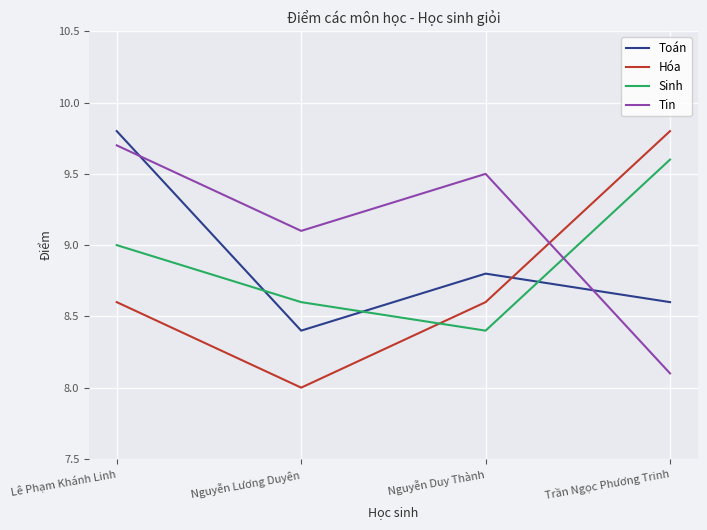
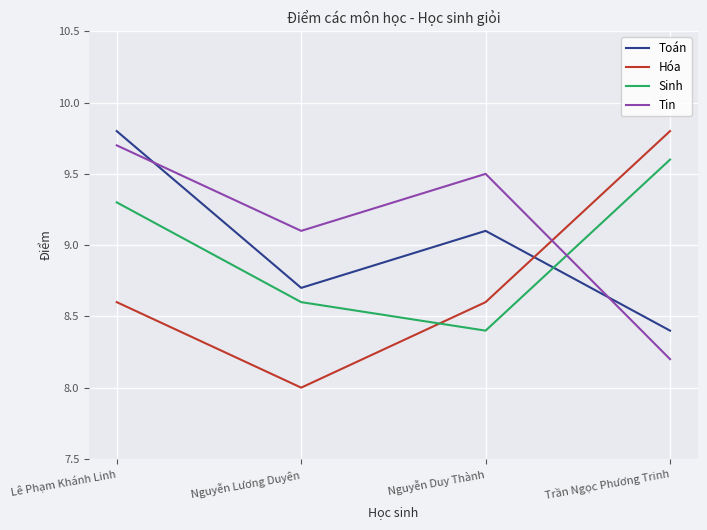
  {
    "Toán": {
      "Lê Phạm Khánh Linh": 9.8,
-     "Nguyễn Lương Duyên": 8.4,
-     "Nguyễn Duy Thành": 8.8,
-     "Trần Ngọc Phương Trinh": 8.6
+     "Nguyễn Lương Duyên": 8.7,
+     "Nguyễn Duy Thành": 9.1,
+     "Trần Ngọc Phương Trinh": 8.4
    },
    "Hóa": {
      "Lê Phạm Khánh Linh": 8.6,
      "Nguyễn Lương Duyên": 8.0,
      "Nguyễn Duy Thành": 8.6,
      "Trần Ngọc Phương Trinh": 9.8
    },
    "Sinh": {
-     "Lê Phạm Khánh Linh": 9.0,
+     "Lê Phạm Khánh Linh": 9.3,
      "Nguyễn Lương Duyên": 8.6,
      "Nguyễn Duy Thành": 8.4,
      "Trần Ngọc Phương Trinh": 9.6
    },
    "Tin": {
      "Lê Phạm Khánh Linh": 9.7,
      "Nguyễn Lương Duyên": 9.1,
      "Nguyễn Duy Thành": 9.5,
-     "Trần Ngọc Phương Trinh": 8.1
+     "Trần Ngọc Phương Trinh": 8.2
    }
  }
